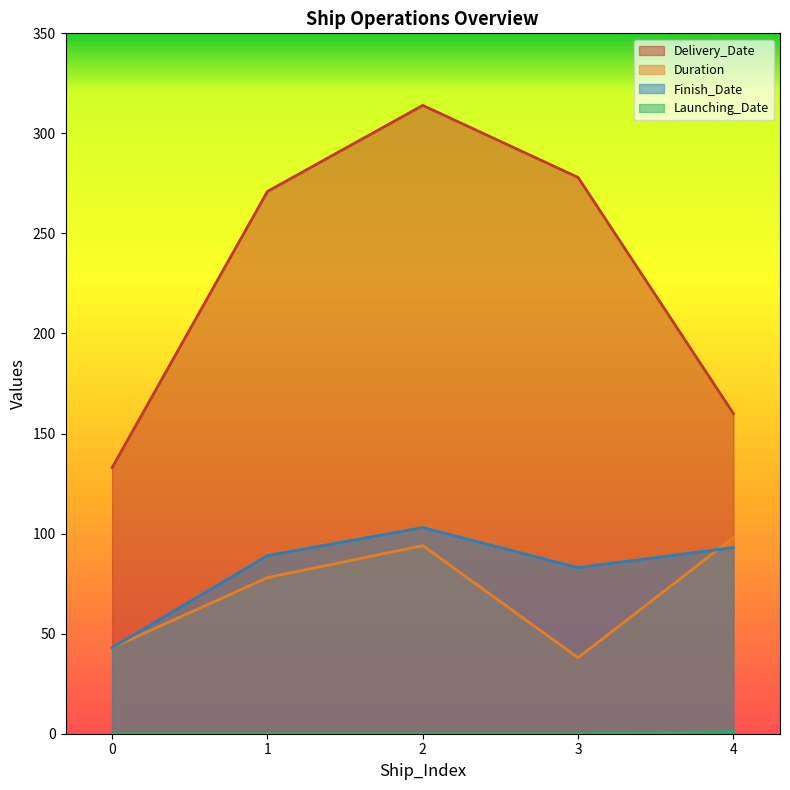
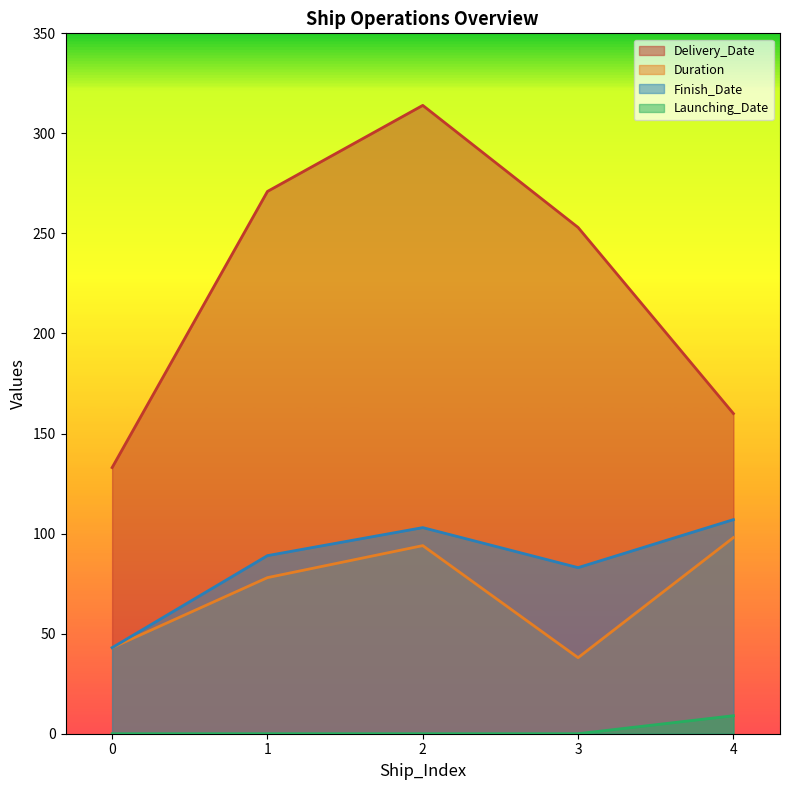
  {
    "Delivery_Date": {
      "0": 133,
      "1": 271,
      "2": 314,
-     "3": 278,
+     "3": 253,
      "4": 160
    },
    "Duration": {
      "1": 78,
      "2": 94,
      "3": 38,
      "4": 98
    },
    "Finish_Date": {
      "1": 89,
      "2": 103,
      "3": 83,
-     "4": 93
+     "4": 107
    },
    "Launching_Date": {
      "0": 0,
      "1": 0,
      "2": 0,
      "3": 0,
-     "4": 1
+     "4": 9
    }
  }
